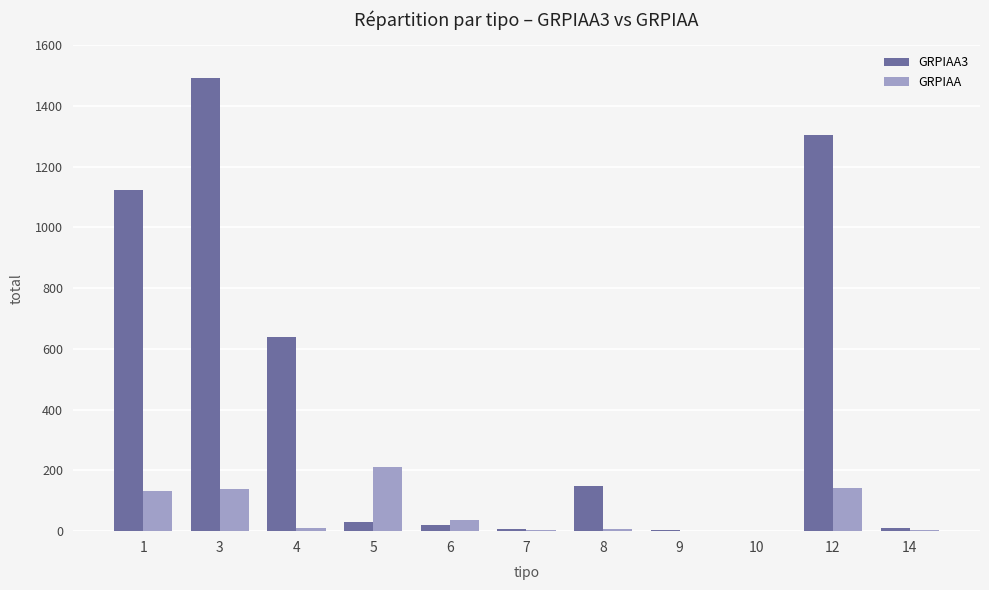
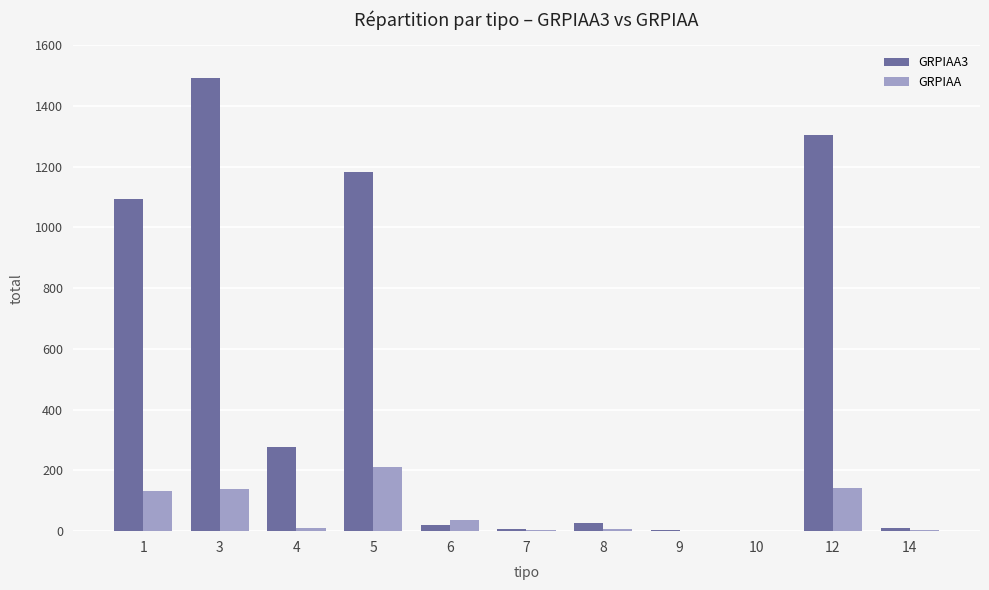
  {
    "GRPIAA3": {
-     "1": 1120,
+     "1": 1090,
      "3": 1490,
-     "4": 640,
-     "5": 30,
+     "4": 280,
+     "5": 1180,
      "6": 20,
-     "8": 150,
+     "8": 30,
      "12": 1300,
      "14": 10
    },
    "GRPIAA": {
      "1": 130,
      "3": 140,
      "4": 10,
      "5": 210,
      "6": 40,
      "12": 140
    }
  }
